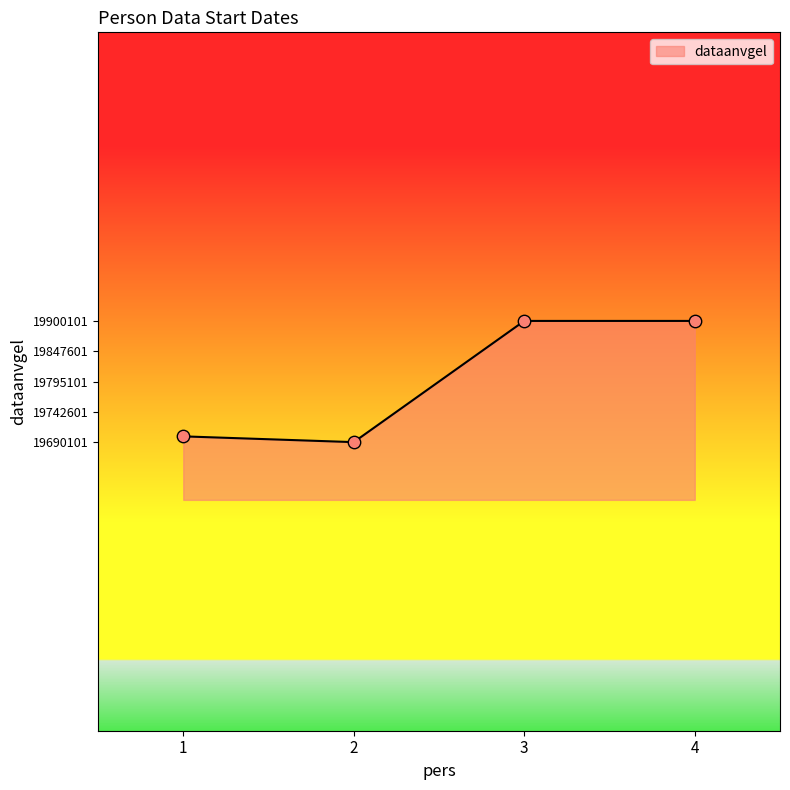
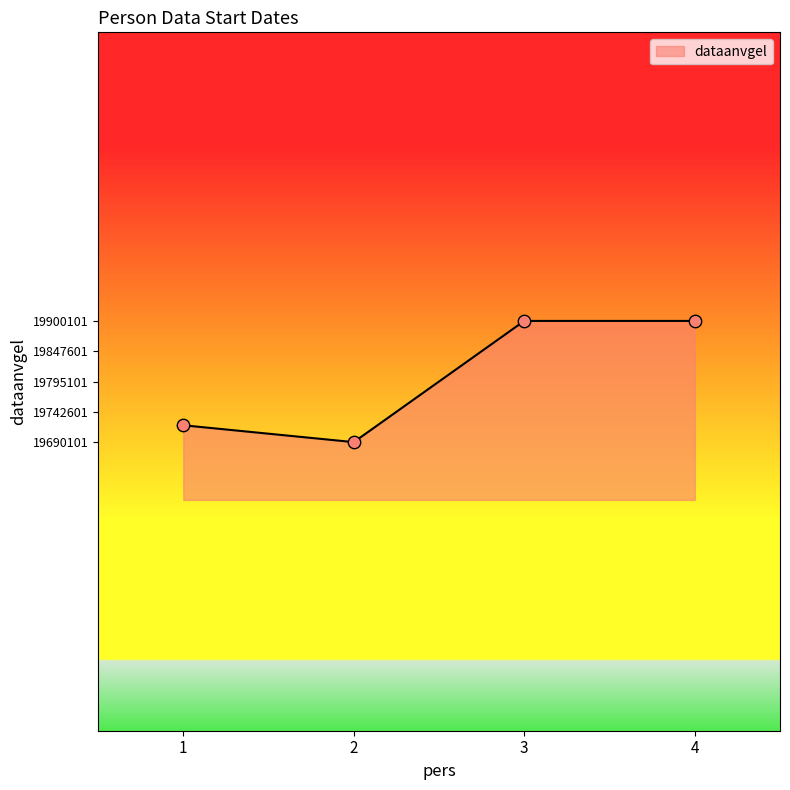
  {
-   "1": 19700000,
+   "1": 19720000,
    "2": 19690000,
    "3": 19900000,
    "4": 19900000
  }
